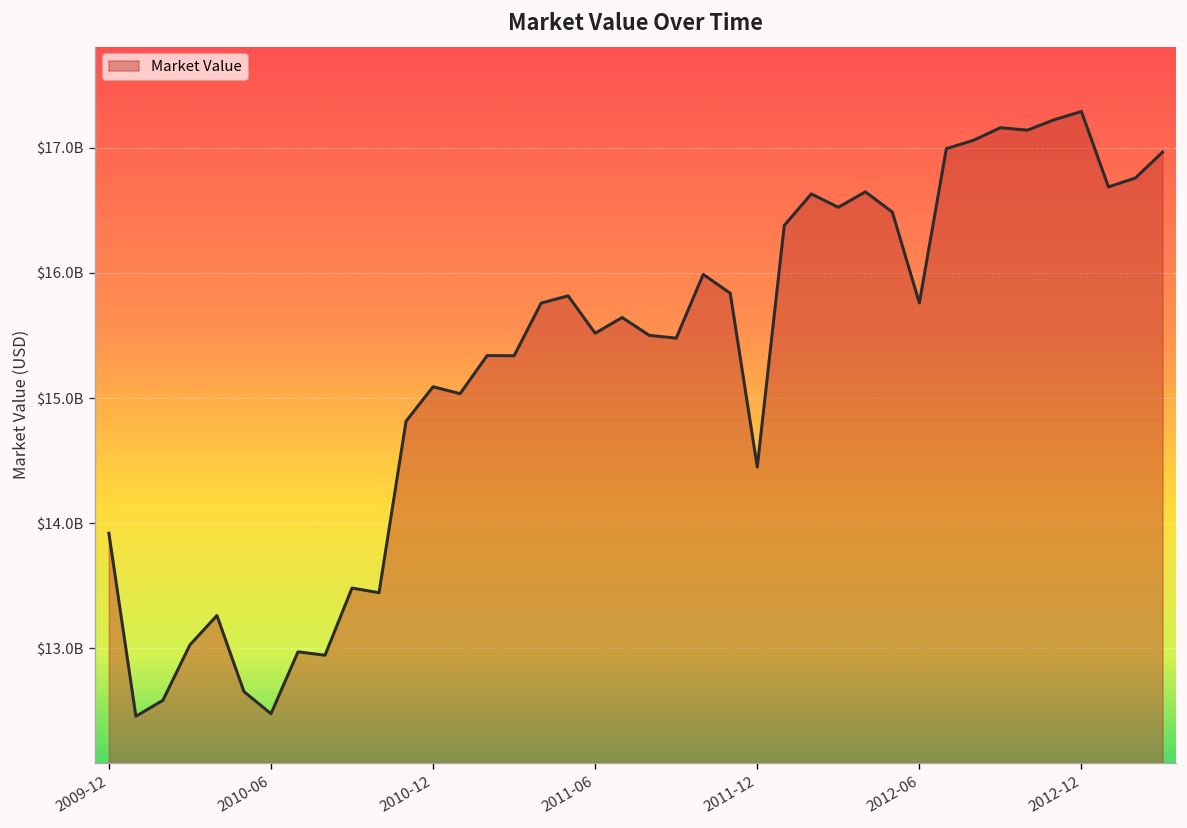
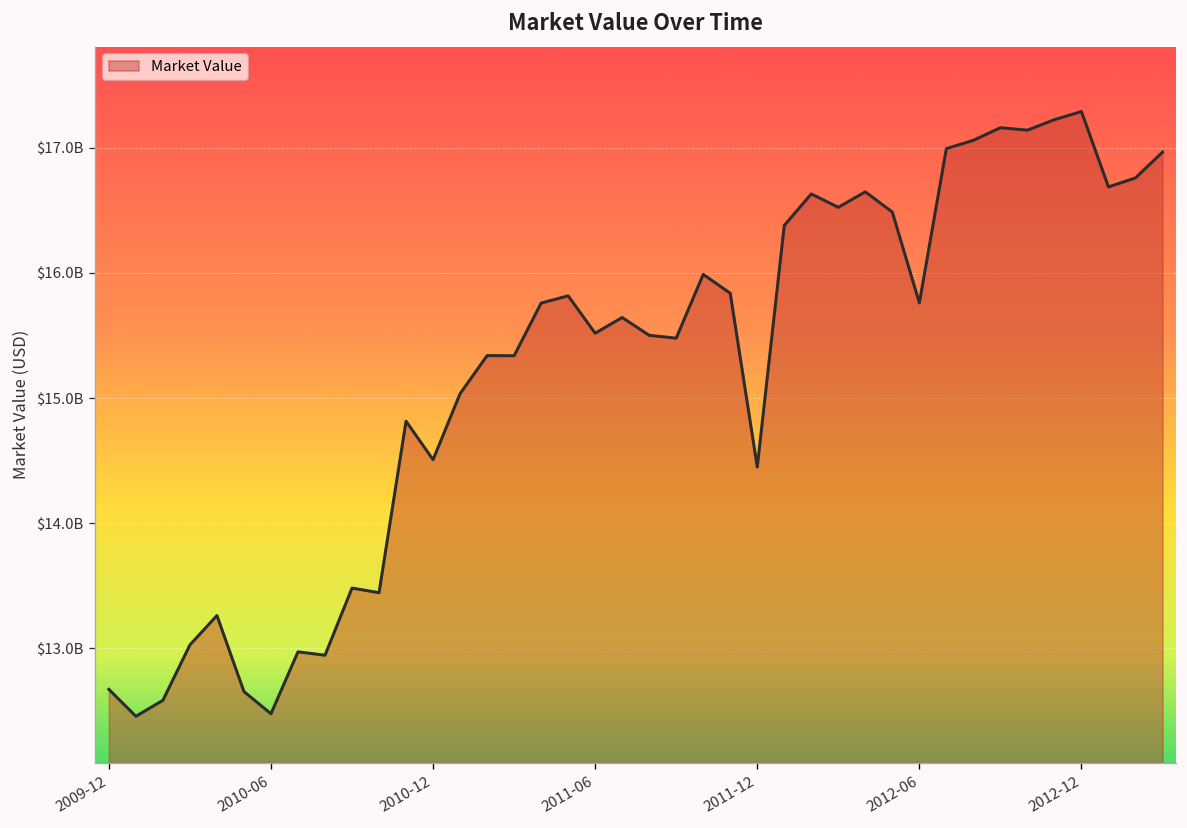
  {
-   "2009-12": "$13920000000",
+   "2009-12": "$12670000000",
    "2010-06": "$12480000000",
-   "2010-12": "$15090000000",
+   "2010-12": "$14510000000",
    "2011-06": "$15520000000",
    "2011-12": "$14450000000",
    "2012-06": "$15760000000",
    "2012-12": "$17290000000"
  }
